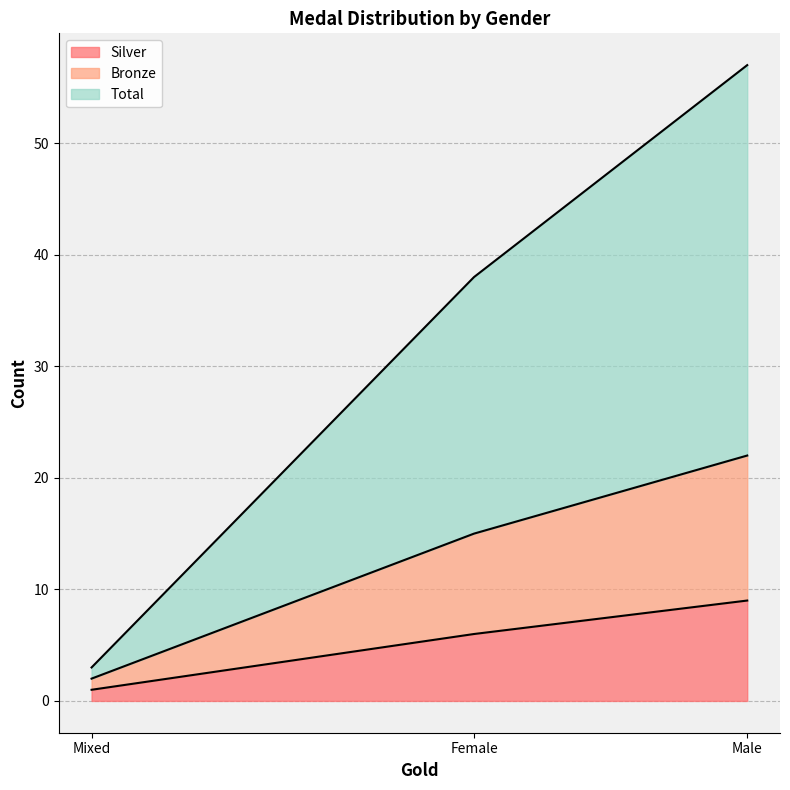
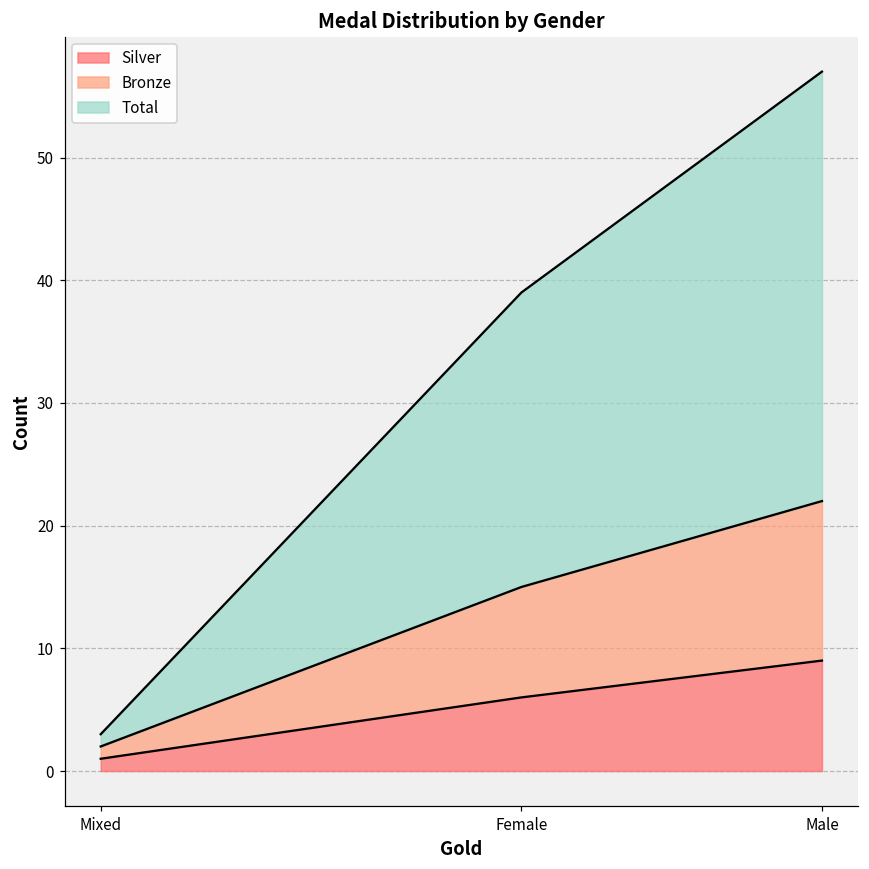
  {
    "Total": {
      "Mixed": 1,
-     "Female": 23,
+     "Female": 24,
      "Male": 35
    }
  }
